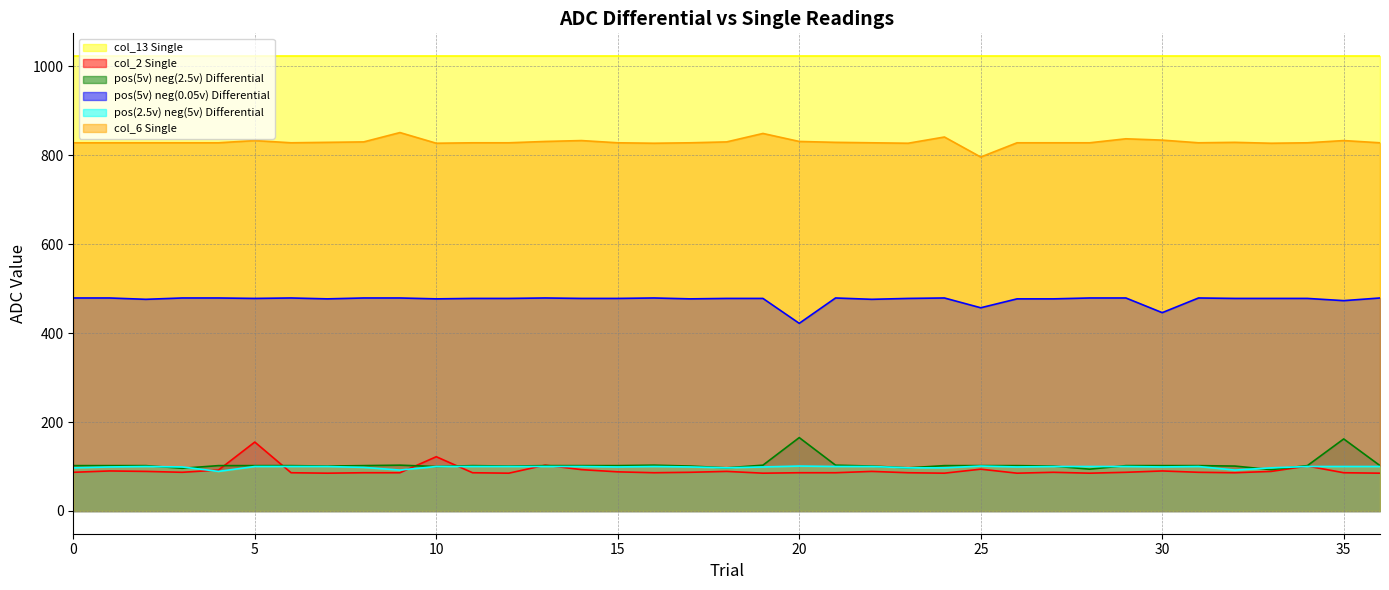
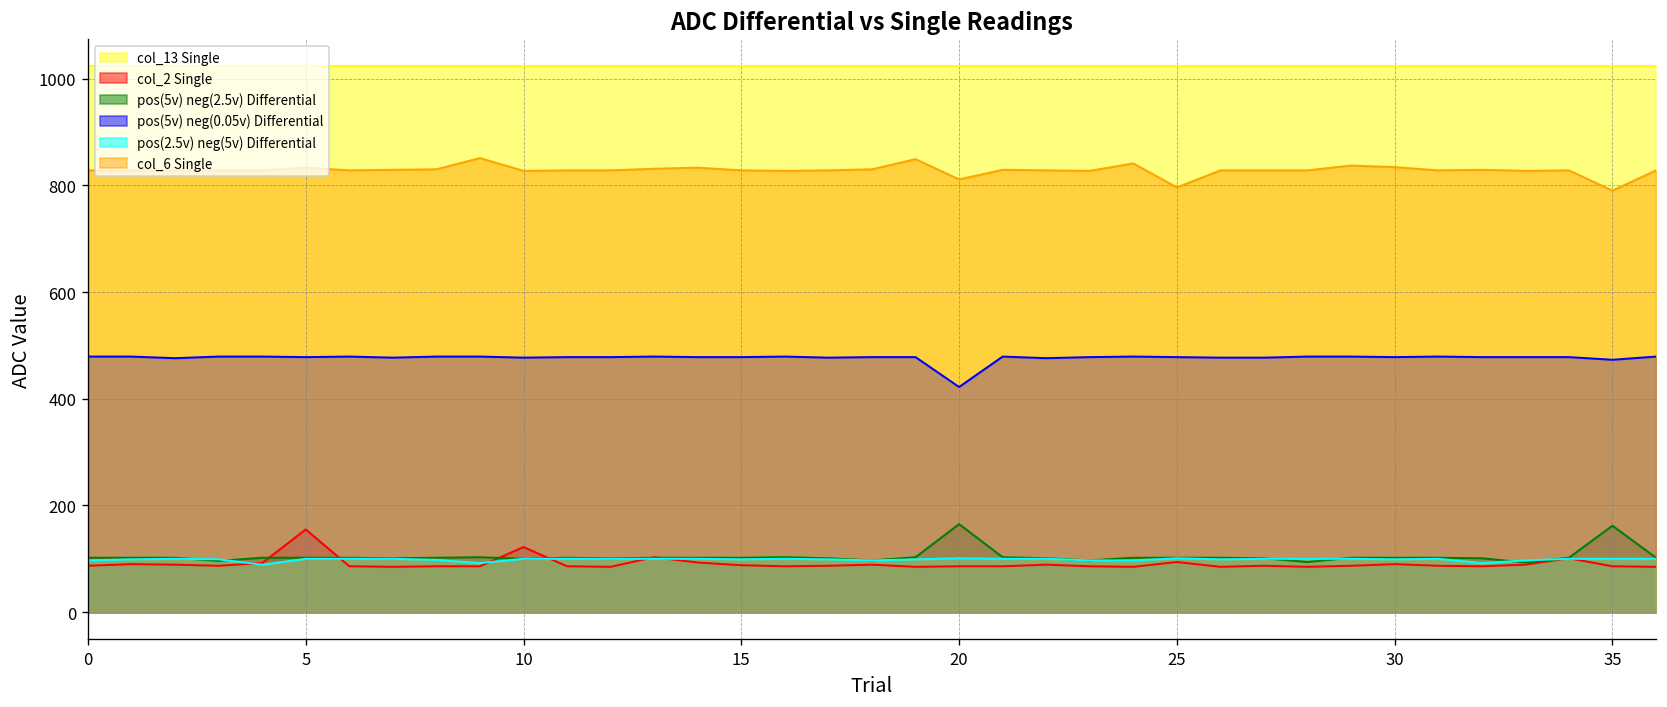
  {
    "col_13 Single": {
      "0": 1020,
      "10": 1020,
      "15": 1020,
      "20": 1020,
      "25": 1020,
      "30": 1020,
      "35": 1020
    },
    "col_2 Single": {
      "0": 90,
      "5": 160,
      "10": 120,
      "15": 90,
      "20": 90,
      "25": 90,
      "30": 90,
      "35": 90
    },
    "pos(5v) neg(2.5v) Differential": {
      "20": 170,
      "35": 160
    },
    "pos(5v) neg(0.05v) Differential": {
      "0": 480,
      "5": 480,
      "10": 480,
      "15": 480,
      "20": 420,
-     "25": 460,
-     "30": 450,
+     "25": 480,
+     "30": 480,
      "35": 470
    },
    "pos(2.5v) neg(5v) Differential": {
      "20": 100,
      "35": 100
    },
    "col_6 Single": {
      "0": 830,
      "5": 830,
      "10": 830,
      "15": 830,
-     "20": 830,
+     "20": 810,
      "25": 800,
      "30": 830,
-     "35": 830
+     "35": 790
    }
  }
